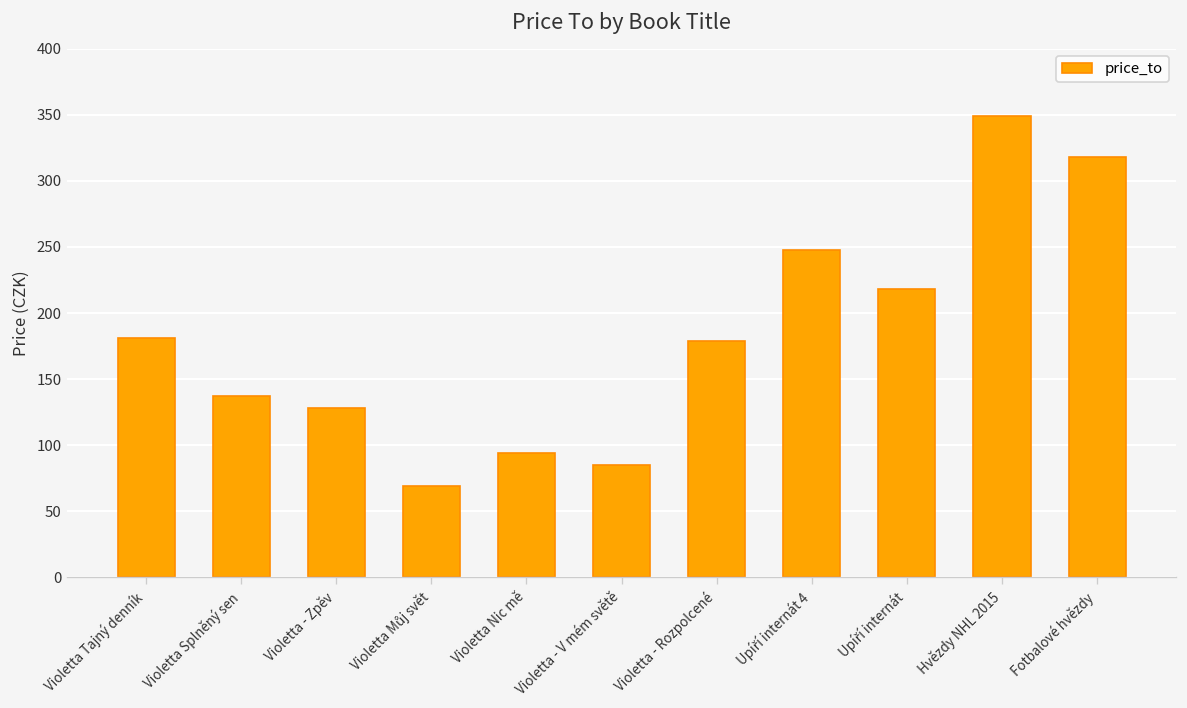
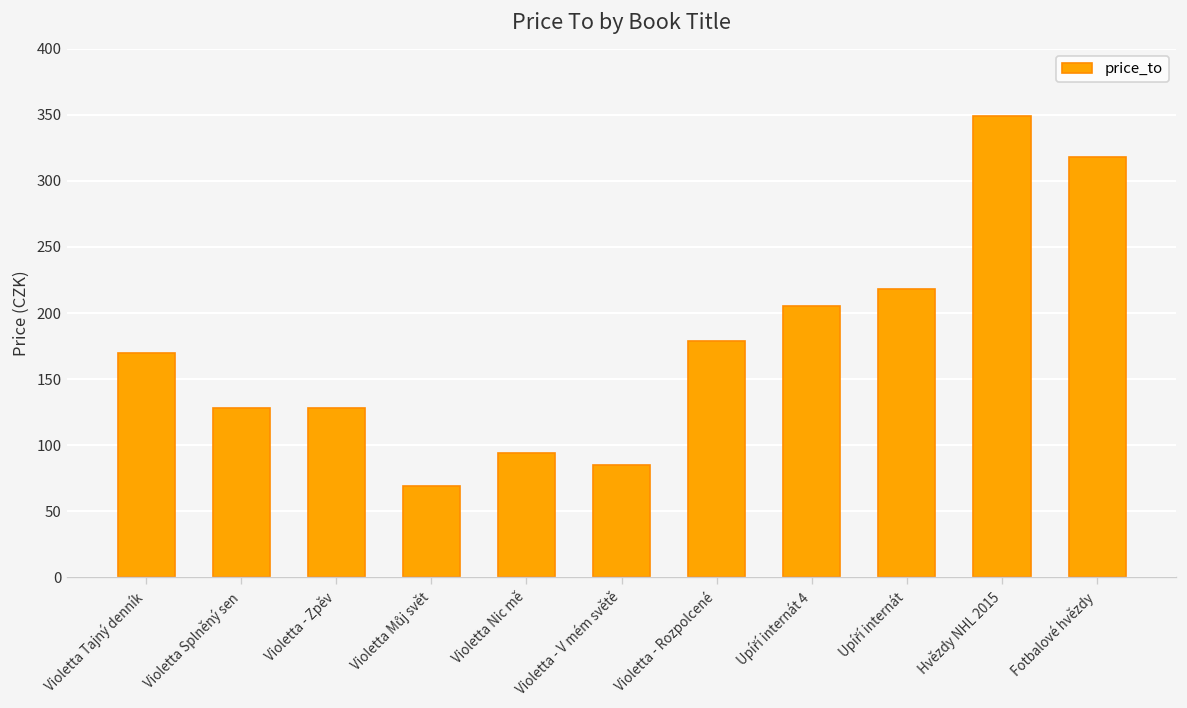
  {
-   "Violetta Tajný denník": 181,
-   "Violetta Splněný sen": 137,
+   "Violetta Tajný denník": 170,
+   "Violetta Splněný sen": 128,
    "Violetta - Zpěv": 128,
    "Violetta Můj svět": 69,
    "Violetta Nic mě": 94,
    "Violetta - V mém světě": 85,
    "Violetta - Rozpolcené": 179,
-   "Upíří internát 4": 248,
+   "Upíří internát 4": 205,
    "Upíří internát": 218,
    "Hvězdy NHL 2015": 349,
    "Fotbalové hvězdy": 318
  }
